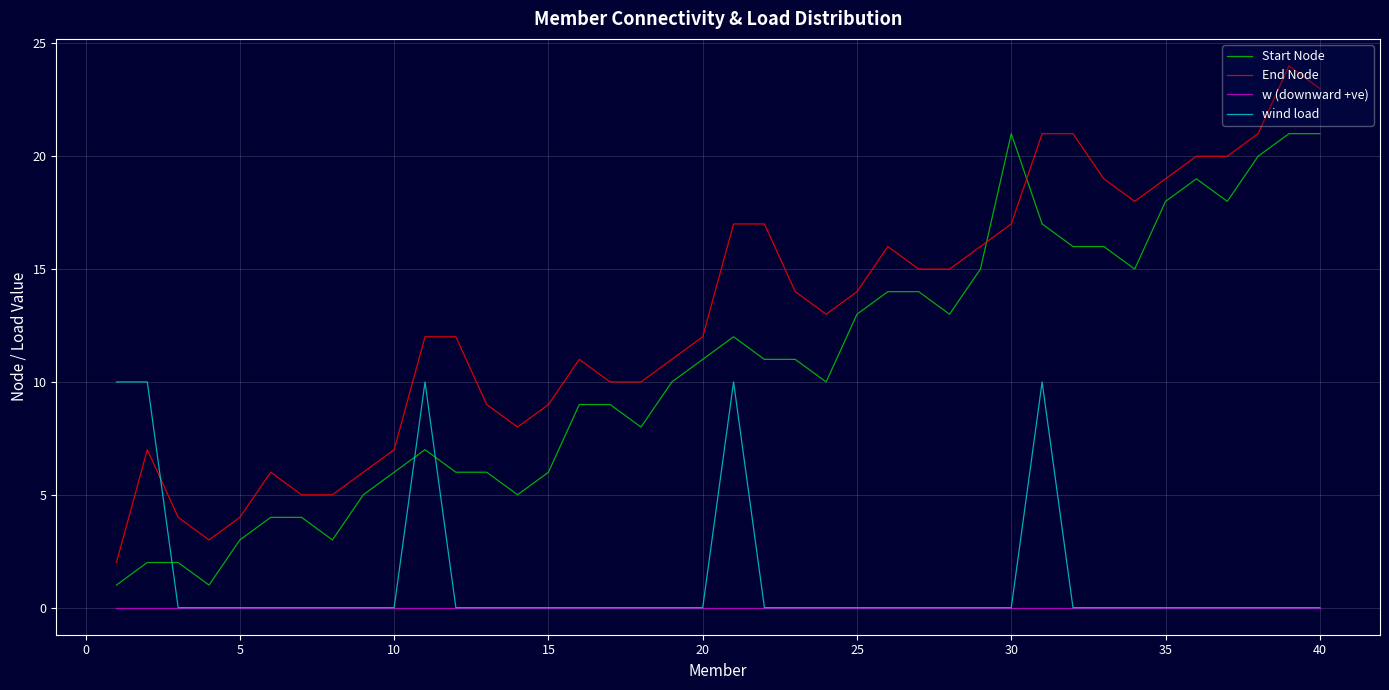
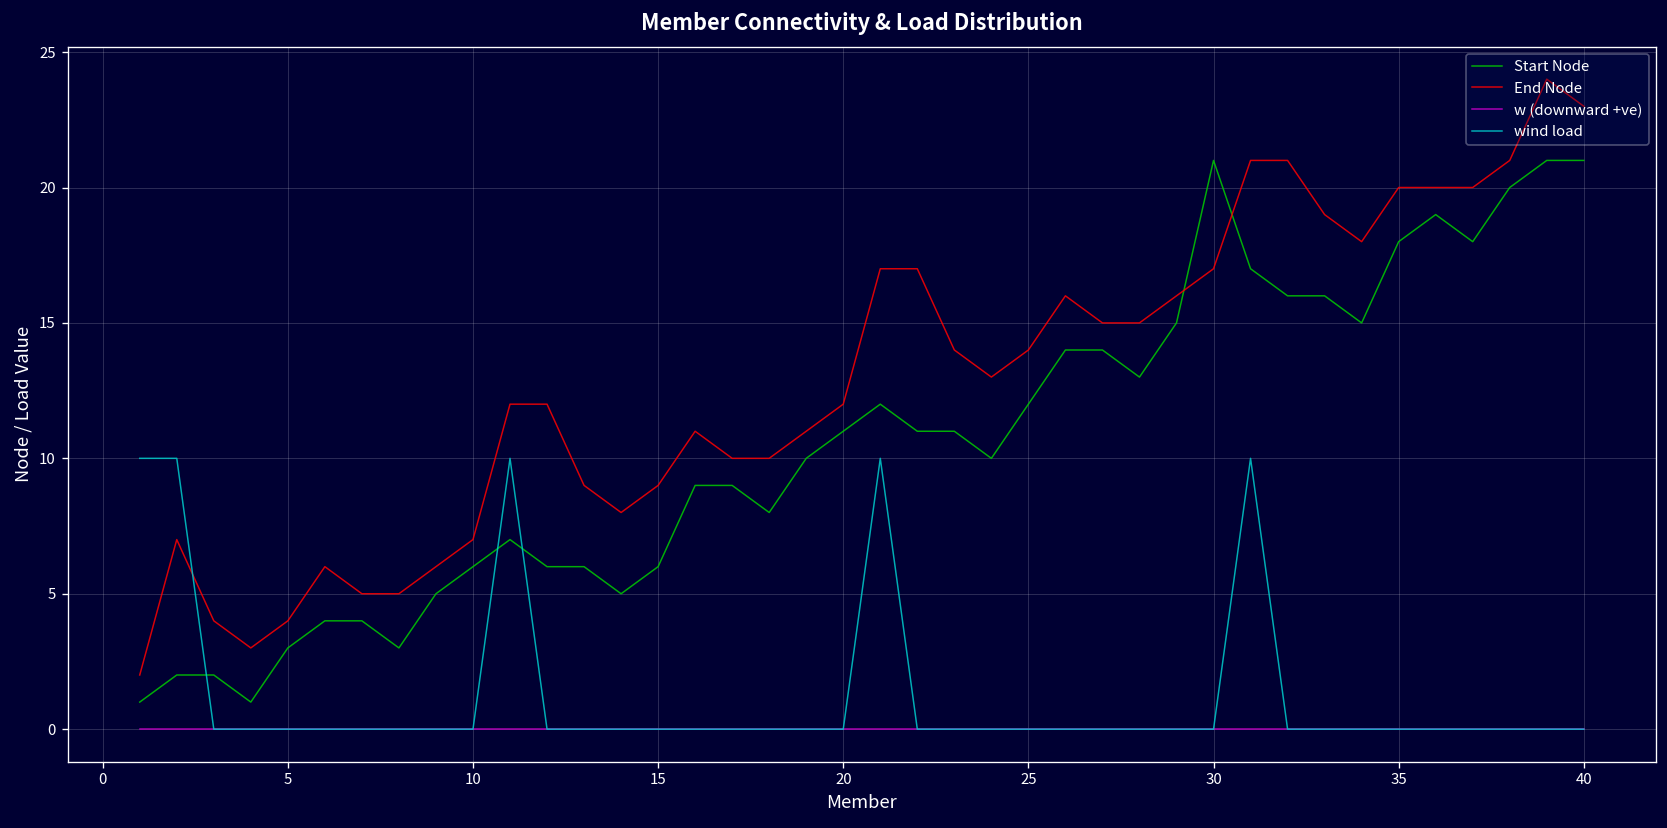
  {
    "Start Node": {
      "5": 3,
      "10": 6,
      "15": 6,
      "20": 11,
-     "25": 13,
+     "25": 12,
      "30": 21,
      "35": 18,
      "40": 21
    },
    "End Node": {
      "5": 4,
      "10": 7,
      "15": 9,
      "20": 12,
      "25": 14,
      "30": 17,
-     "35": 19
+     "35": 20
    }
  }
